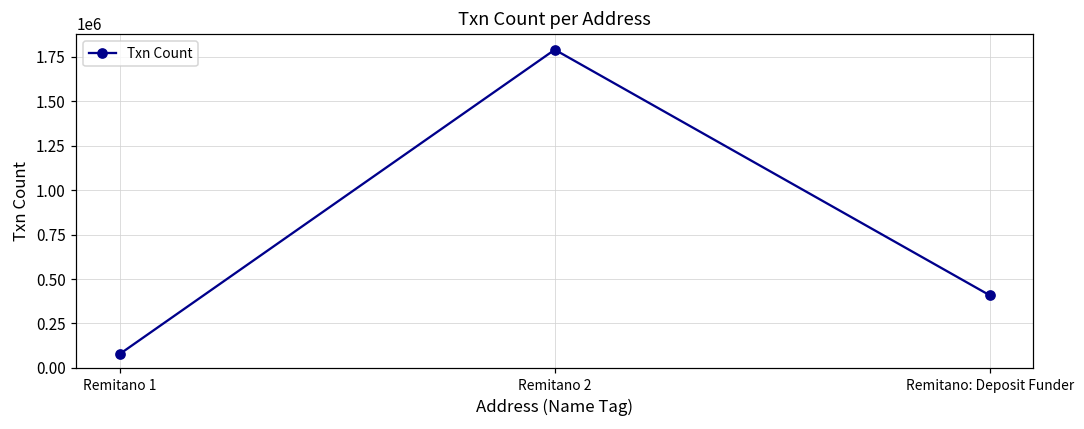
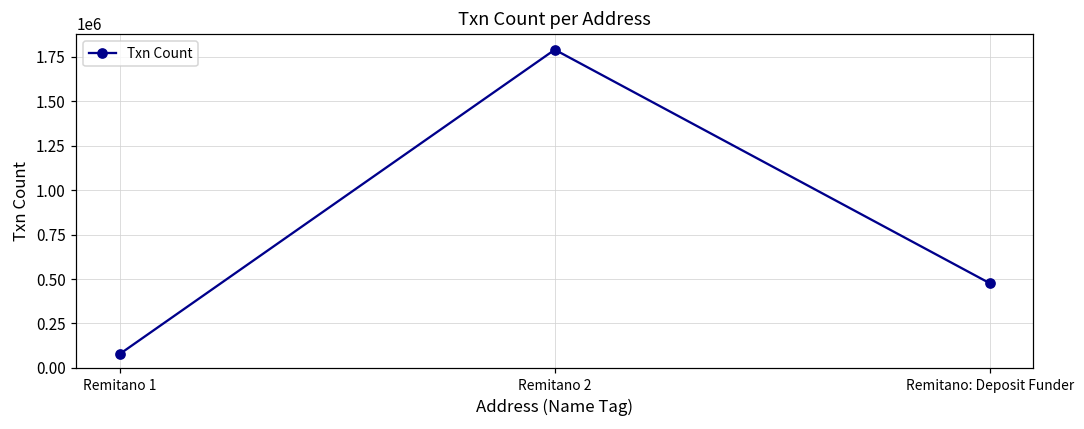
  {
    "Remitano 1": 80000,
    "Remitano 2": 1790000,
-   "Remitano: Deposit Funder": 410000
+   "Remitano: Deposit Funder": 480000
  }
